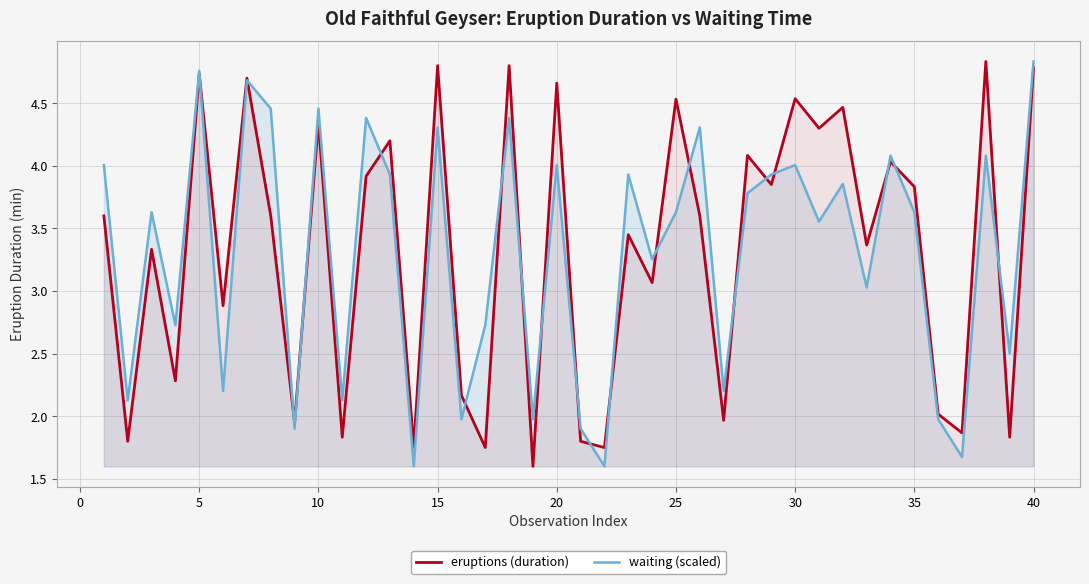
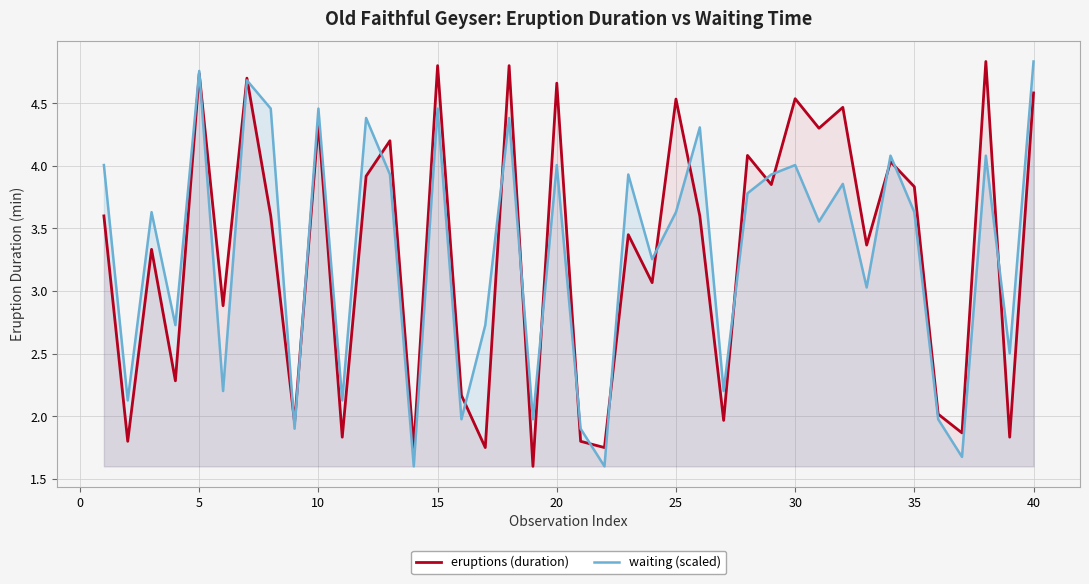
  {
    "eruptions (duration)": {
      "5": 4.74,
      "10": 4.35,
      "15": 4.80,
      "20": 4.66,
      "25": 4.53,
      "30": 4.54,
      "35": 3.83,
-     "40": 4.78
+     "40": 4.58
    },
    "waiting (scaled)": {
      "5": 4.76,
      "10": 4.46,
-     "15": 4.31,
+     "15": 4.46,
      "20": 4.01,
      "25": 3.63,
      "30": 4.01,
      "35": 3.63,
      "40": 4.83
    }
  }
